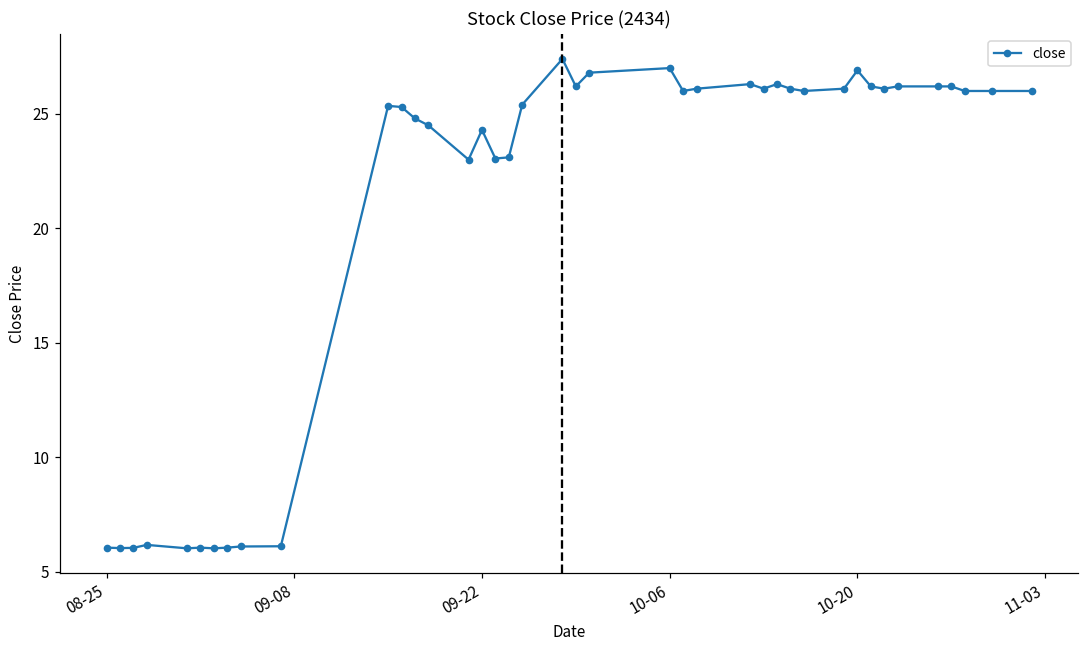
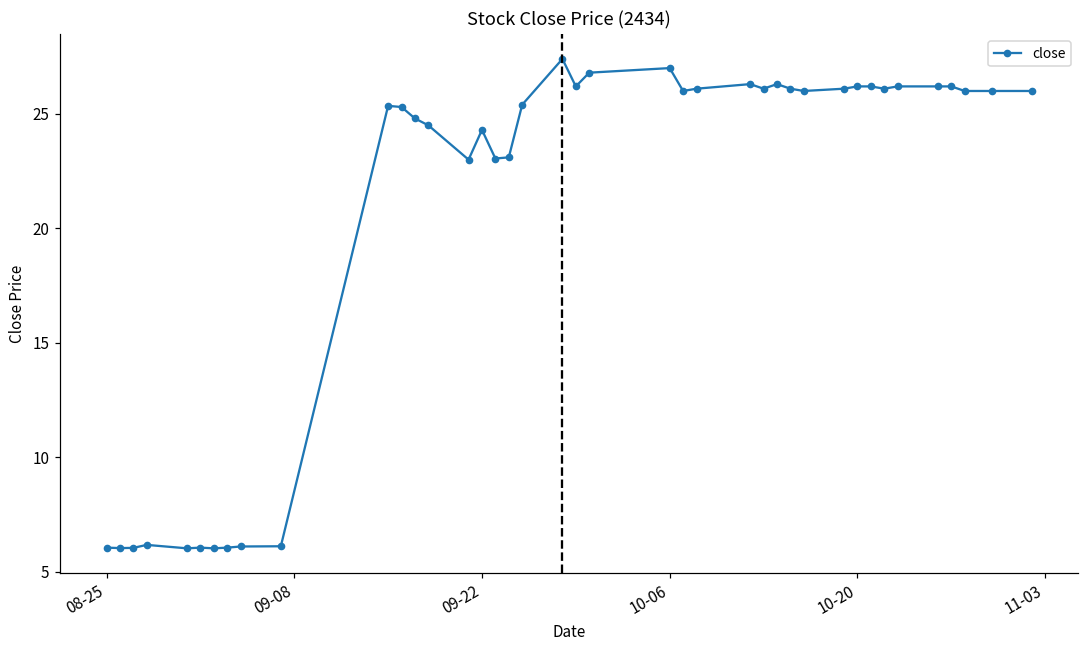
  {
    "08-25": 6.1,
    "09-22": 24.3,
    "10-06": 27.0,
-   "10-20": 26.9
+   "10-20": 26.2
  }
